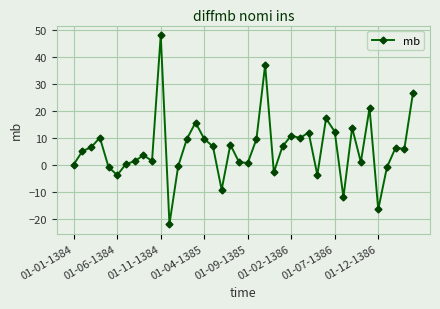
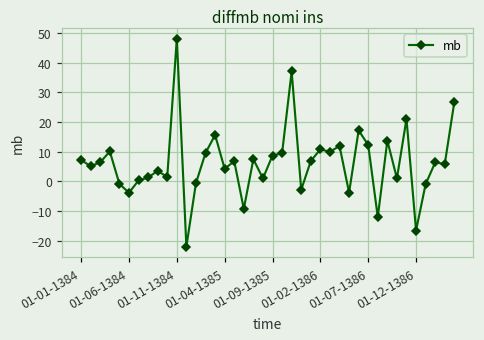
  {
-   "01-01-1384": 0,
+   "01-01-1384": 7,
    "01-06-1384": -4,
    "01-11-1384": 48,
-   "01-04-1385": 10,
-   "01-09-1385": 1,
+   "01-04-1385": 4,
+   "01-09-1385": 9,
    "01-02-1386": 11,
    "01-07-1386": 12,
    "01-12-1386": -17
  }
